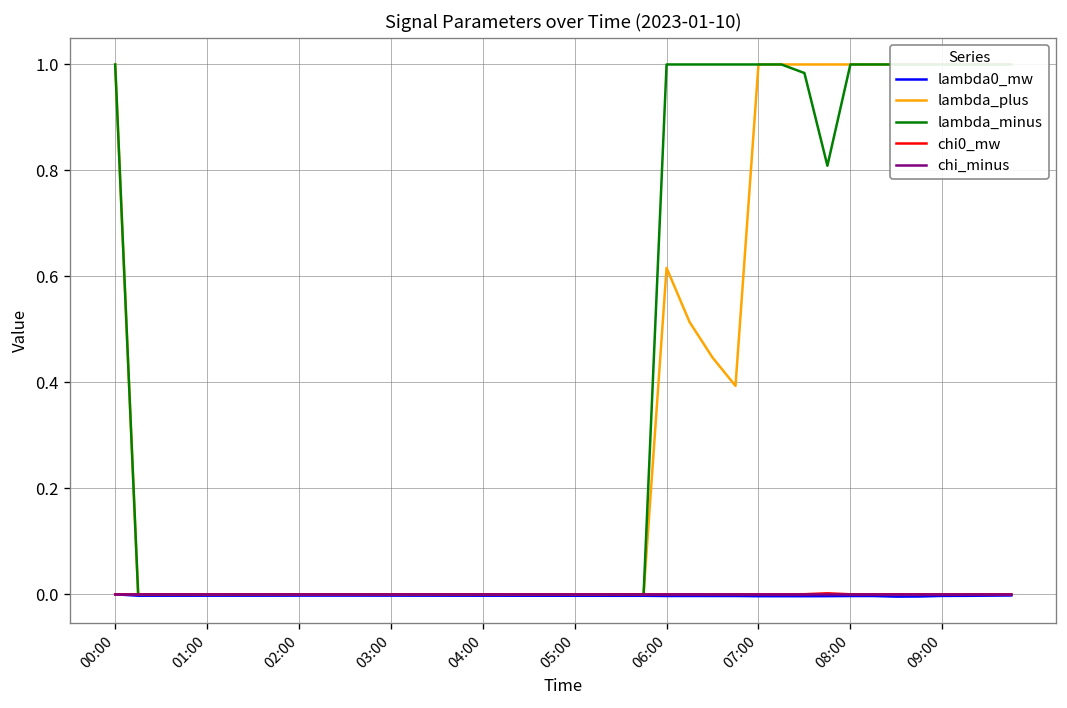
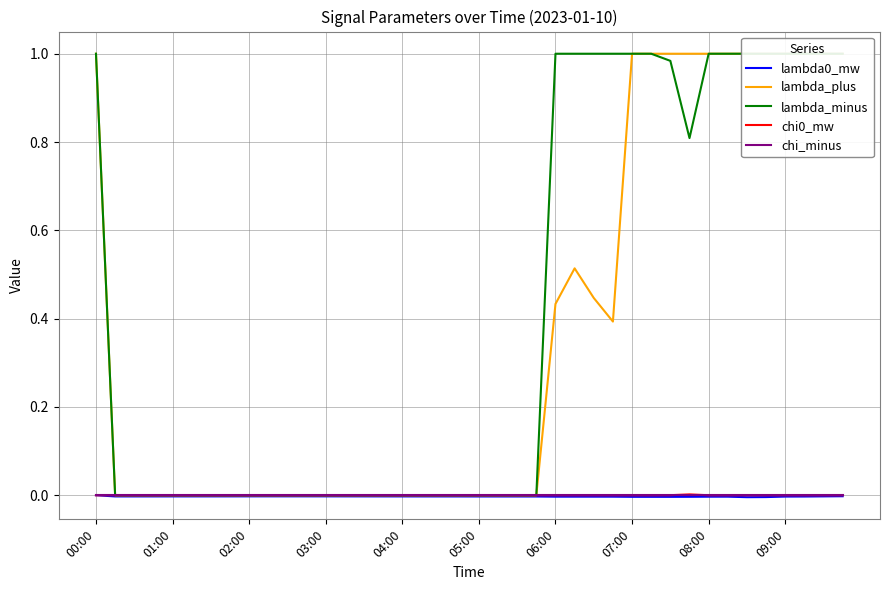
  {
    "lambda_plus": {
-     "06:00": 0.62
+     "06:00": 0.43
    },
    "lambda_minus": {
      "06:00": 1.00
    }
  }
